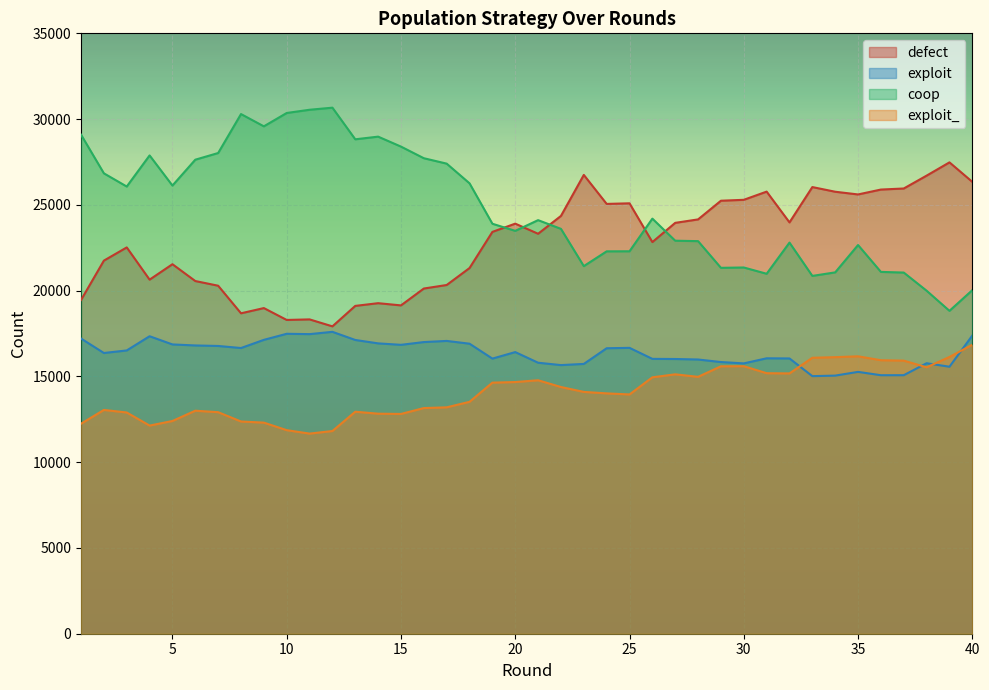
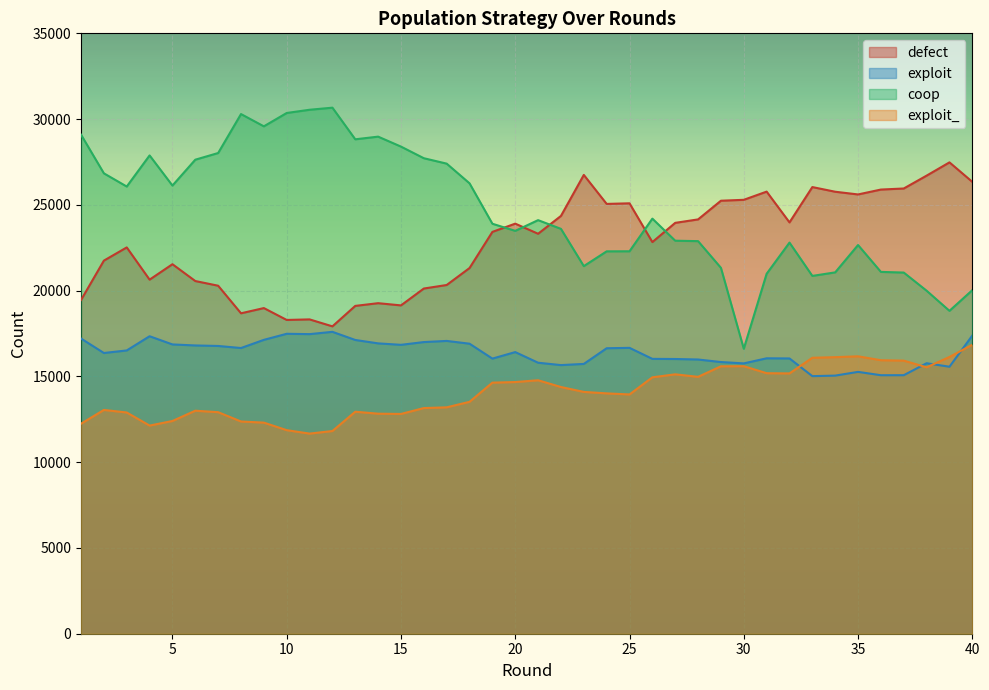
  {
    "exploit": {
      "5": 16900,
      "10": 17500,
      "15": 16800,
      "20": 16400,
      "25": 16700,
      "30": 15800,
      "35": 15300,
      "40": 17400
    },
    "coop": {
      "5": 26100,
      "10": 30400,
      "15": 28400,
      "20": 23500,
      "25": 22300,
-     "30": 21400,
+     "30": 16600,
      "35": 22700,
      "40": 20000
    }
  }
